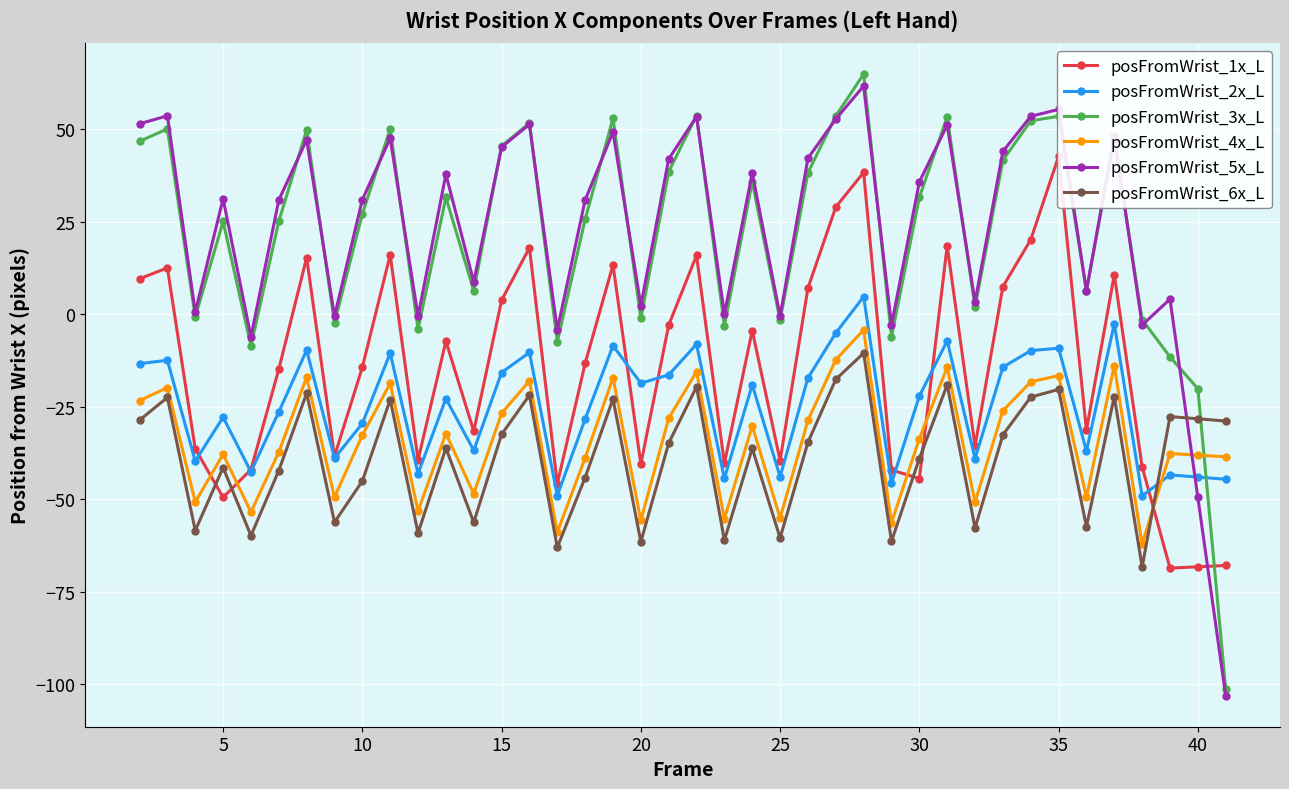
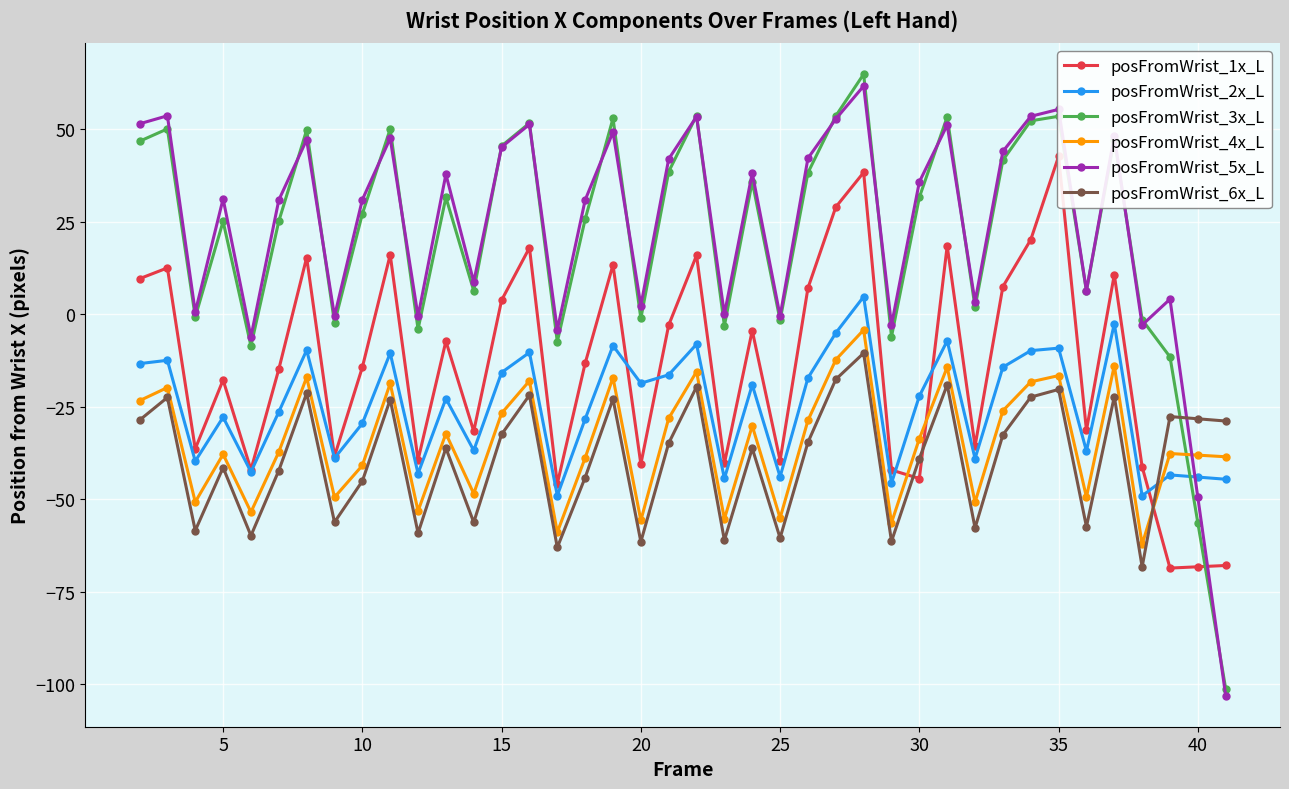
  {
    "posFromWrist_1x_L": {
-     "5": -50,
+     "5": -18,
      "10": -14,
      "15": 4,
      "20": -41,
      "25": -40,
      "30": -44,
      "40": -68
    },
    "posFromWrist_2x_L": {
      "5": -28,
      "10": -30,
      "15": -16,
      "20": -19,
      "25": -44,
      "30": -22,
      "35": -9,
      "40": -44
    },
    "posFromWrist_3x_L": {
      "5": 25,
      "10": 27,
      "20": -1,
      "25": -2,
      "30": 32,
-     "40": -20
+     "40": -56
    },
    "posFromWrist_4x_L": {
      "5": -38,
-     "10": -33,
+     "10": -41,
      "15": -27,
      "20": -56,
      "25": -55,
      "30": -34,
      "35": -17,
      "40": -38
    },
    "posFromWrist_5x_L": {
      "5": 31,
      "10": 31,
      "20": 2,
      "25": -1,
      "30": 36,
      "40": -50
    },
    "posFromWrist_6x_L": {
      "5": -41,
      "10": -45,
      "15": -32,
      "20": -62,
      "25": -61,
      "30": -39,
      "35": -20,
      "40": -28
    }
  }
